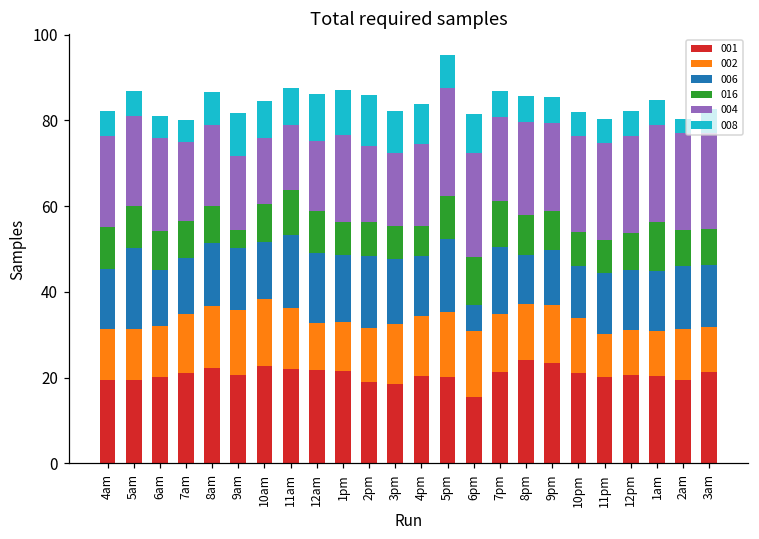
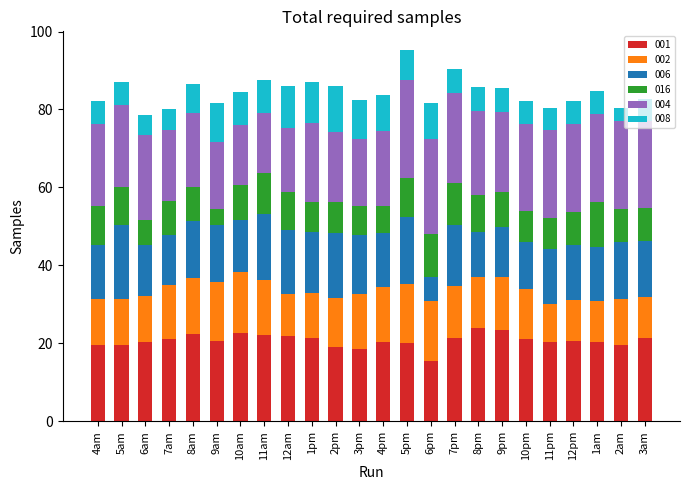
  {
    "001": {
      "4am": 20,
      "5am": 19,
      "6am": 20,
      "7am": 21,
      "8am": 22,
      "9am": 21,
      "10am": 23,
      "11am": 22,
      "12am": 22,
      "1pm": 21,
      "2pm": 19,
      "3pm": 18,
      "4pm": 20,
      "5pm": 20,
      "6pm": 15,
      "7pm": 21,
      "8pm": 24,
      "9pm": 23,
      "10pm": 21,
      "11pm": 20,
      "12pm": 21,
      "1am": 20,
      "2am": 20,
      "3am": 21
    },
    "002": {
      "4am": 12,
      "5am": 12,
      "6am": 12,
      "7am": 14,
      "8am": 14,
      "9am": 15,
      "10am": 16,
      "11am": 14,
      "12am": 11,
      "1pm": 11,
      "2pm": 13,
      "3pm": 14,
      "4pm": 14,
      "5pm": 15,
      "6pm": 15,
      "7pm": 13,
      "8pm": 13,
      "9pm": 14,
      "10pm": 13,
      "11pm": 10,
      "12pm": 11,
      "1am": 11,
      "2am": 12,
      "3am": 11
    },
    "006": {
      "4am": 14,
      "5am": 19,
      "6am": 13,
      "7am": 13,
      "8am": 15,
      "9am": 15,
      "10am": 13,
      "11am": 17,
      "12am": 16,
      "1pm": 16,
      "2pm": 17,
      "3pm": 15,
      "4pm": 14,
      "5pm": 17,
      "6pm": 6,
      "7pm": 16,
      "8pm": 11,
      "9pm": 13,
      "10pm": 12,
      "11pm": 14,
      "12pm": 14,
      "1am": 14,
      "2am": 15,
      "3am": 14
    },
    "016": {
      "4am": 10,
      "5am": 10,
-     "6am": 9,
+     "6am": 7,
      "7am": 9,
      "8am": 9,
      "9am": 4,
      "10am": 9,
      "11am": 10,
      "12am": 10,
      "1pm": 8,
      "2pm": 8,
      "3pm": 8,
      "4pm": 7,
      "5pm": 10,
      "6pm": 11,
      "7pm": 11,
      "8pm": 9,
      "9pm": 9,
      "10pm": 8,
      "11pm": 8,
      "12pm": 8,
      "1am": 11,
      "2am": 8,
      "3am": 8
    },
    "004": {
      "4am": 21,
      "5am": 21,
      "6am": 22,
      "7am": 18,
      "8am": 19,
      "9am": 17,
      "10am": 15,
      "11am": 15,
      "12am": 16,
      "1pm": 20,
      "2pm": 18,
      "3pm": 17,
      "4pm": 19,
      "5pm": 25,
      "6pm": 24,
-     "7pm": 20,
+     "7pm": 23,
      "8pm": 22,
      "9pm": 21,
      "10pm": 22,
      "11pm": 23,
      "12pm": 23,
      "1am": 23,
      "2am": 23
    },
    "008": {
      "4am": 6,
      "5am": 6,
      "6am": 5,
      "7am": 5,
      "8am": 8,
      "9am": 10,
      "10am": 9,
      "11am": 9,
      "12am": 11,
      "1pm": 11,
      "2pm": 12,
      "3pm": 10,
      "4pm": 9,
      "5pm": 8,
      "6pm": 9,
      "7pm": 6,
      "8pm": 6,
      "9pm": 6,
      "10pm": 6,
      "11pm": 6,
      "12pm": 6,
      "1am": 6,
      "2am": 3
    }
  }
